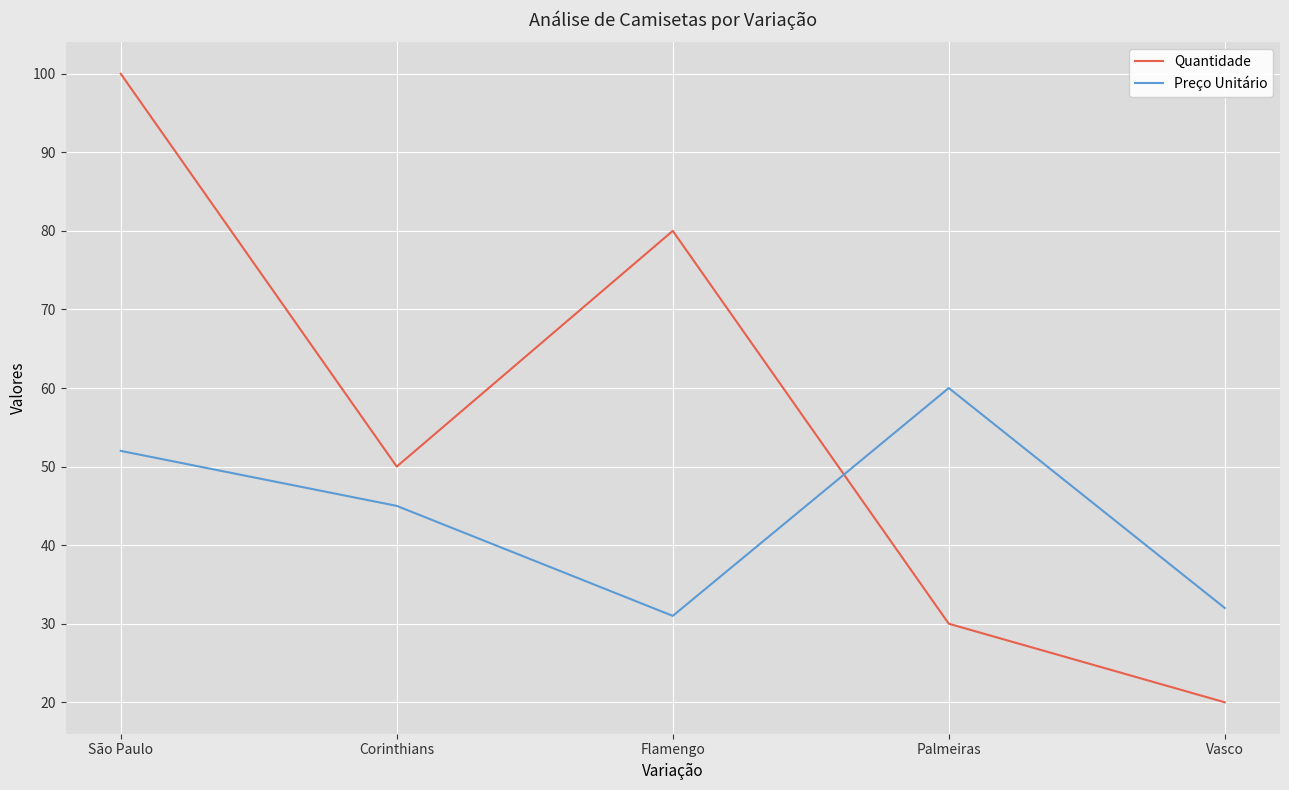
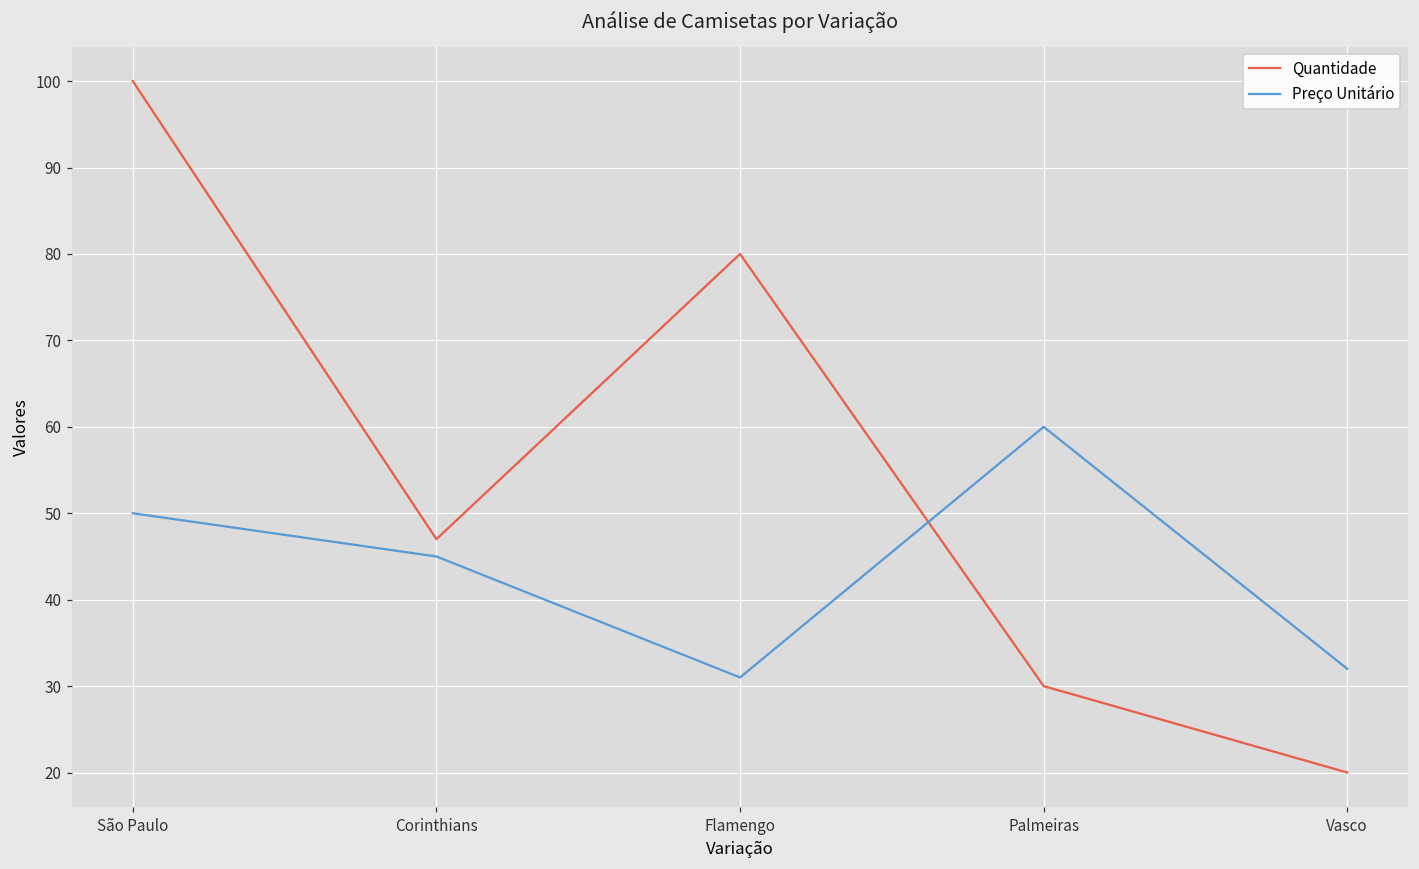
  {
    "Quantidade": {
      "São Paulo": 100,
-     "Corinthians": 50,
+     "Corinthians": 47,
      "Flamengo": 80,
      "Palmeiras": 30,
      "Vasco": 20
    },
    "Preço Unitário": {
-     "São Paulo": 52,
+     "São Paulo": 50,
      "Corinthians": 45,
      "Flamengo": 31,
      "Palmeiras": 60,
      "Vasco": 32
    }
  }
